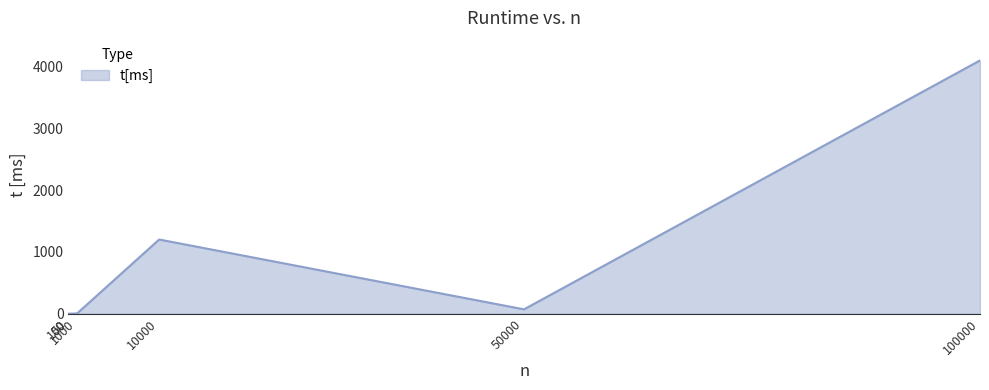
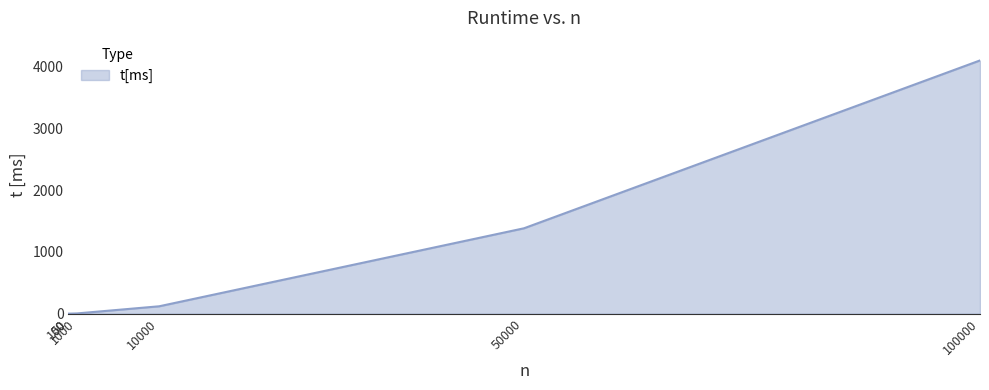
  {
    "50": 0,
    "100": 0,
    "1000": 0,
-   "10000": 1200,
-   "50000": 100,
+   "10000": 100,
+   "50000": 1400,
    "100000": 4100
  }
